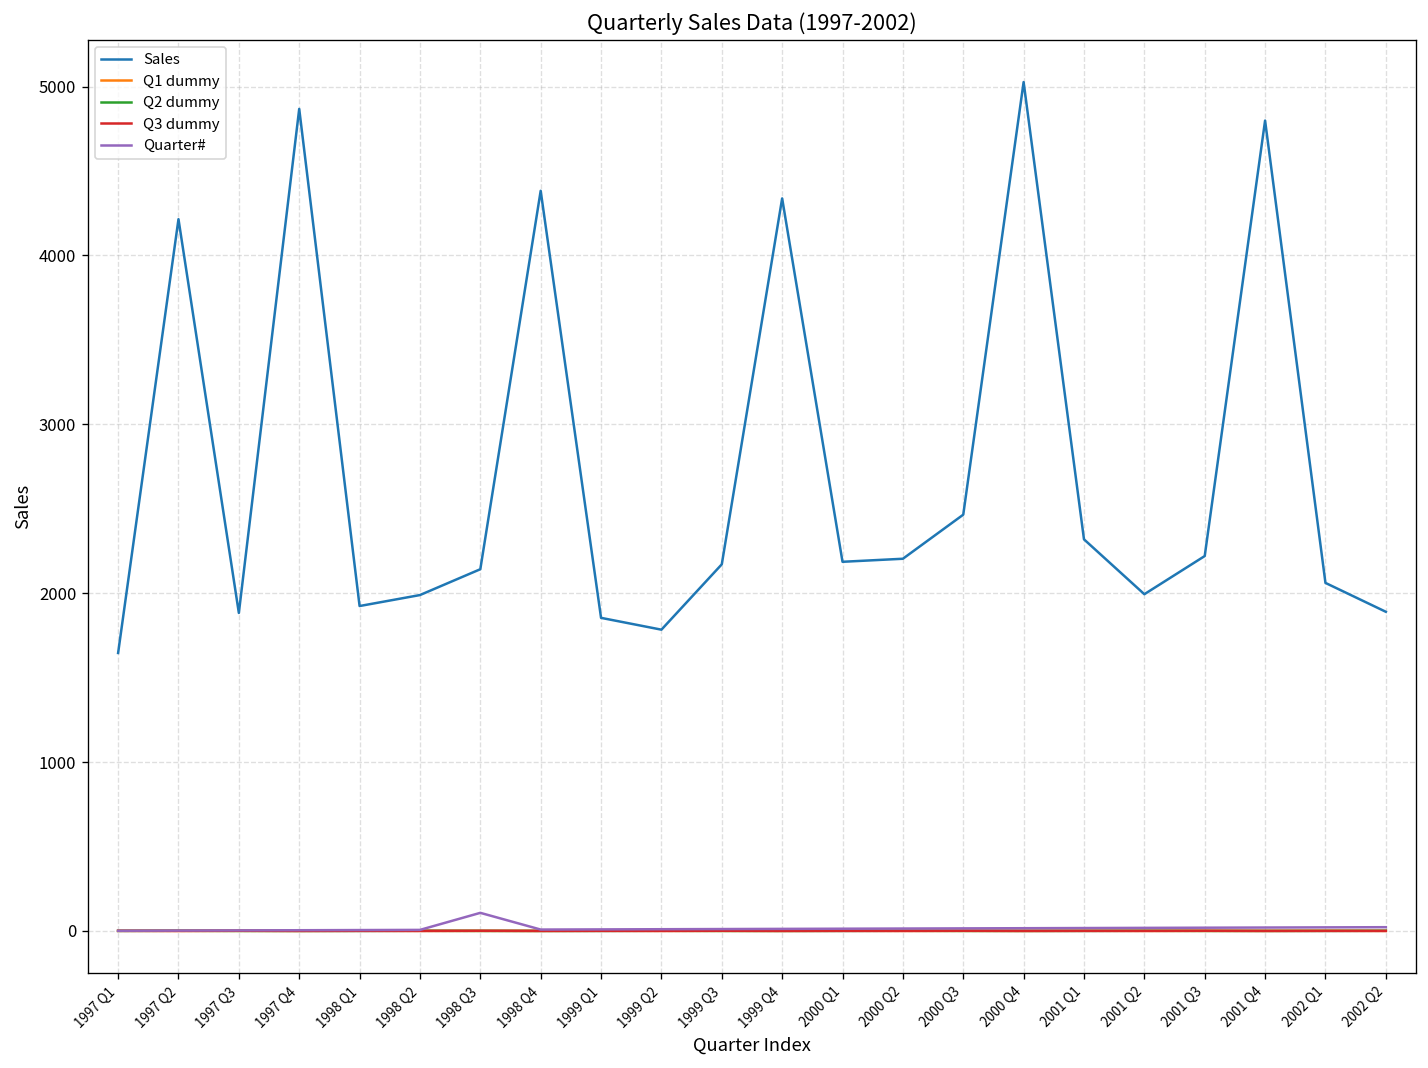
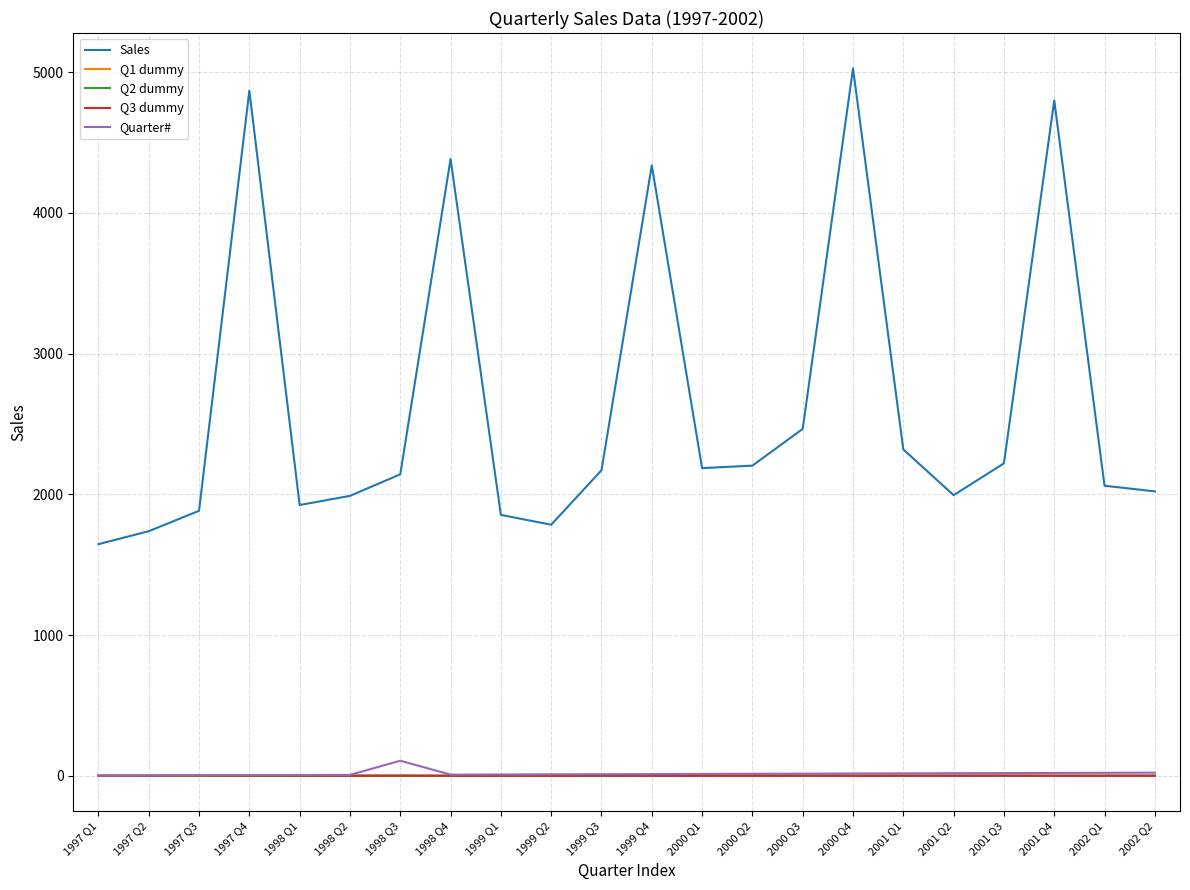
  {
    "Sales": {
      "1997 Q1": 1650,
-     "1997 Q2": 4220,
+     "1997 Q2": 1740,
      "1997 Q3": 1880,
      "1997 Q4": 4870,
      "1998 Q1": 1920,
      "1998 Q2": 1990,
      "1998 Q3": 2140,
      "1998 Q4": 4380,
      "1999 Q1": 1850,
      "1999 Q2": 1780,
      "1999 Q3": 2170,
      "1999 Q4": 4340,
      "2000 Q1": 2190,
      "2000 Q2": 2200,
      "2000 Q3": 2470,
      "2000 Q4": 5030,
      "2001 Q1": 2320,
      "2001 Q2": 1990,
      "2001 Q3": 2220,
      "2001 Q4": 4800,
      "2002 Q1": 2060,
-     "2002 Q2": 1890
+     "2002 Q2": 2020
    },
    "Q3 dummy": {
      "1998 Q3": 0,
      "2001 Q2": 0,
      "2001 Q3": 0,
      "2001 Q4": 0,
      "2002 Q1": 0,
      "2002 Q2": 0
    },
    "Quarter#": {
      "1998 Q3": 110,
      "2001 Q4": 20,
      "2002 Q1": 20,
      "2002 Q2": 20
    }
  }
